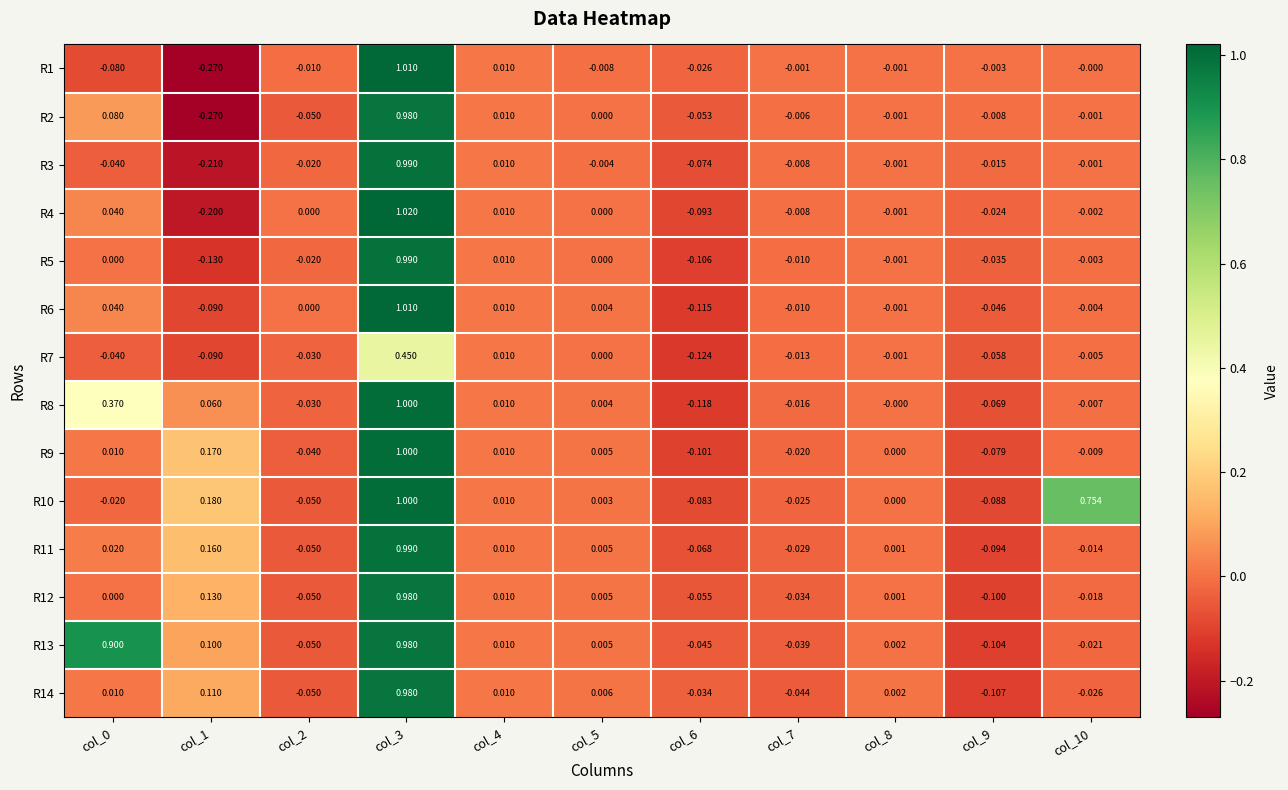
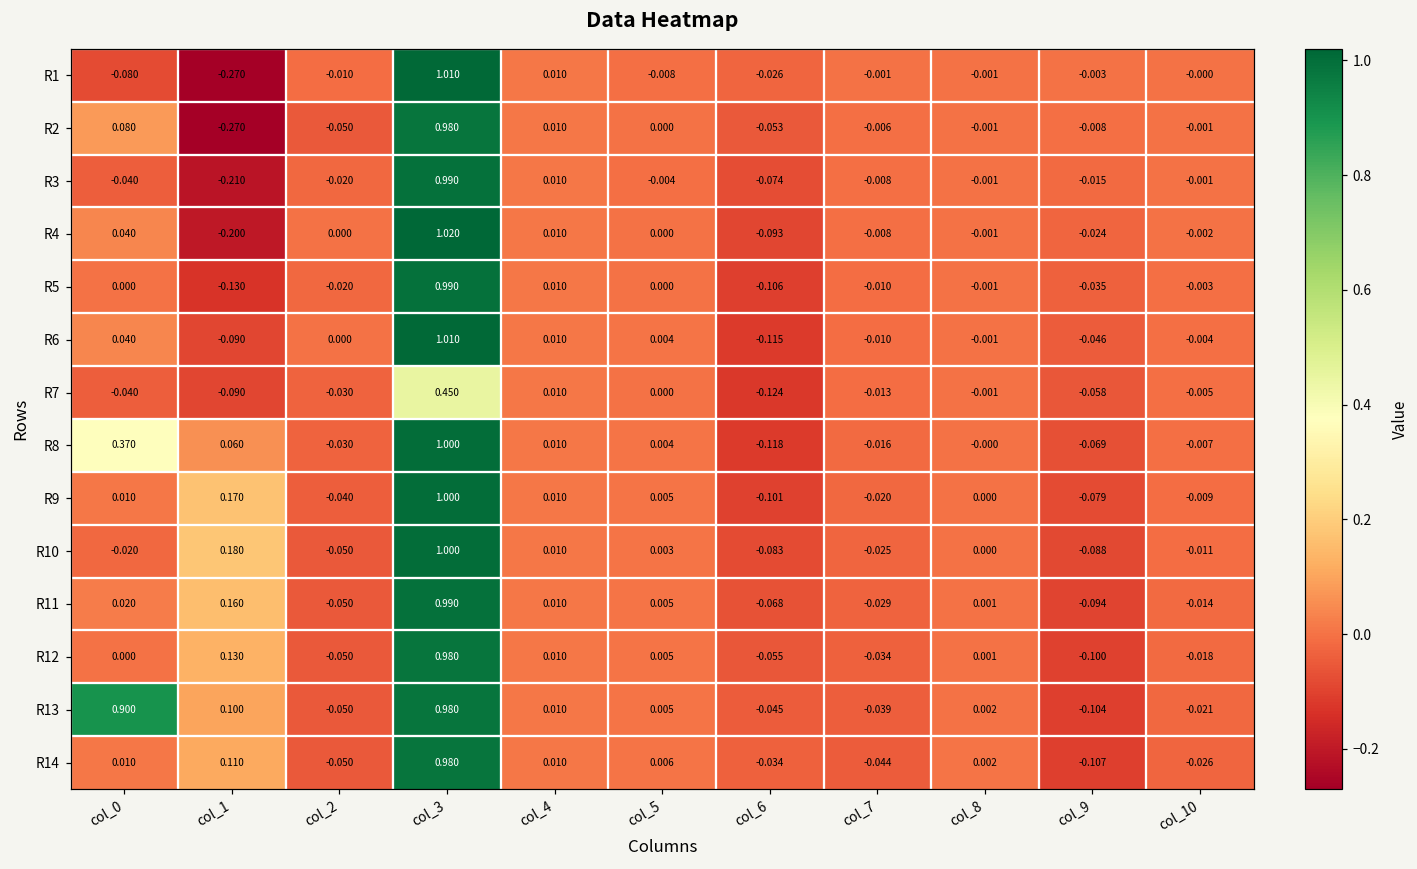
  {
    "R1": {
      "col_0": -0.080,
      "col_1": -0.270,
      "col_2": -0.010,
      "col_3": 1.010,
      "col_4": 0.010,
      "col_5": -0.008,
      "col_6": -0.026,
      "col_7": -0.001,
      "col_8": -0.001,
      "col_9": -0.003,
      "col_10": -0.000
    },
    "R2": {
      "col_0": 0.080,
      "col_1": -0.270,
      "col_2": -0.050,
      "col_3": 0.980,
      "col_4": 0.010,
      "col_5": 0.000,
      "col_6": -0.053,
      "col_7": -0.006,
      "col_8": -0.001,
      "col_9": -0.008,
      "col_10": -0.001
    },
    "R3": {
      "col_0": -0.040,
      "col_1": -0.210,
      "col_2": -0.020,
      "col_3": 0.990,
      "col_4": 0.010,
      "col_5": -0.004,
      "col_6": -0.074,
      "col_7": -0.008,
      "col_8": -0.001,
      "col_9": -0.015,
      "col_10": -0.001
    },
    "R4": {
      "col_0": 0.040,
      "col_1": -0.200,
      "col_2": 0.000,
      "col_3": 1.020,
      "col_4": 0.010,
      "col_5": 0.000,
      "col_6": -0.093,
      "col_7": -0.008,
      "col_8": -0.001,
      "col_9": -0.024,
      "col_10": -0.002
    },
    "R5": {
      "col_0": 0.000,
      "col_1": -0.130,
      "col_2": -0.020,
      "col_3": 0.990,
      "col_4": 0.010,
      "col_5": 0.000,
      "col_6": -0.106,
      "col_7": -0.010,
      "col_8": -0.001,
      "col_9": -0.035,
      "col_10": -0.003
    },
    "R6": {
      "col_0": 0.040,
      "col_1": -0.090,
      "col_2": 0.000,
      "col_3": 1.010,
      "col_4": 0.010,
      "col_5": 0.004,
      "col_6": -0.115,
      "col_7": -0.010,
      "col_8": -0.001,
      "col_9": -0.046,
      "col_10": -0.004
    },
    "R7": {
      "col_0": -0.040,
      "col_1": -0.090,
      "col_2": -0.030,
      "col_3": 0.450,
      "col_4": 0.010,
      "col_5": 0.000,
      "col_6": -0.124,
      "col_7": -0.013,
      "col_8": -0.001,
      "col_9": -0.058,
      "col_10": -0.005
    },
    "R8": {
      "col_0": 0.370,
      "col_1": 0.060,
      "col_2": -0.030,
      "col_3": 1.000,
      "col_4": 0.010,
      "col_5": 0.004,
      "col_6": -0.118,
      "col_7": -0.016,
      "col_8": -0.000,
      "col_9": -0.069,
      "col_10": -0.007
    },
    "R9": {
      "col_0": 0.010,
      "col_1": 0.170,
      "col_2": -0.040,
      "col_3": 1.000,
      "col_4": 0.010,
      "col_5": 0.005,
      "col_6": -0.101,
      "col_7": -0.020,
      "col_8": 0.000,
      "col_9": -0.079,
      "col_10": -0.009
    },
    "R10": {
      "col_0": -0.020,
      "col_1": 0.180,
      "col_2": -0.050,
      "col_3": 1.000,
      "col_4": 0.010,
      "col_5": 0.003,
      "col_6": -0.083,
      "col_7": -0.025,
      "col_8": 0.000,
      "col_9": -0.088,
-     "col_10": 0.754
+     "col_10": -0.011
    },
    "R11": {
      "col_0": 0.020,
      "col_1": 0.160,
      "col_2": -0.050,
      "col_3": 0.990,
      "col_4": 0.010,
      "col_5": 0.005,
      "col_6": -0.068,
      "col_7": -0.029,
      "col_8": 0.001,
      "col_9": -0.094,
      "col_10": -0.014
    },
    "R12": {
      "col_0": 0.000,
      "col_1": 0.130,
      "col_2": -0.050,
      "col_3": 0.980,
      "col_4": 0.010,
      "col_5": 0.005,
      "col_6": -0.055,
      "col_7": -0.034,
      "col_8": 0.001,
      "col_9": -0.100,
      "col_10": -0.018
    },
    "R13": {
      "col_0": 0.900,
      "col_1": 0.100,
      "col_2": -0.050,
      "col_3": 0.980,
      "col_4": 0.010,
      "col_5": 0.005,
      "col_6": -0.045,
      "col_7": -0.039,
      "col_8": 0.002,
      "col_9": -0.104,
      "col_10": -0.021
    },
    "R14": {
      "col_0": 0.010,
      "col_1": 0.110,
      "col_2": -0.050,
      "col_3": 0.980,
      "col_4": 0.010,
      "col_5": 0.006,
      "col_6": -0.034,
      "col_7": -0.044,
      "col_8": 0.002,
      "col_9": -0.107,
      "col_10": -0.026
    }
  }
